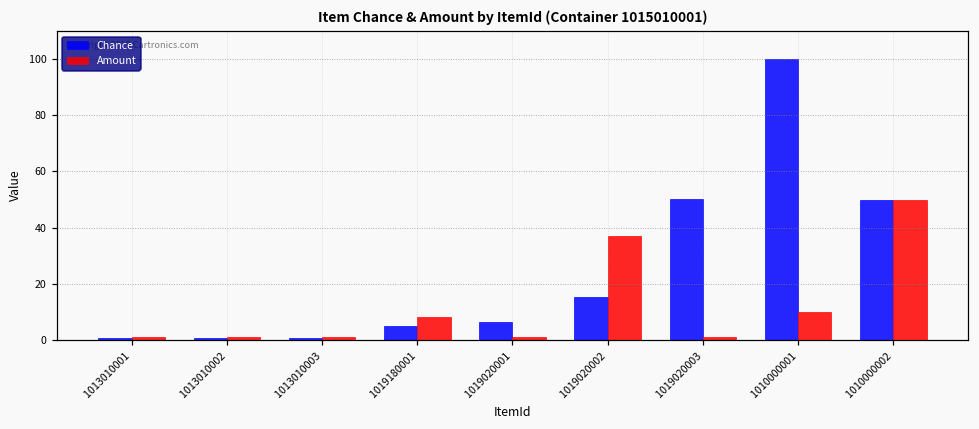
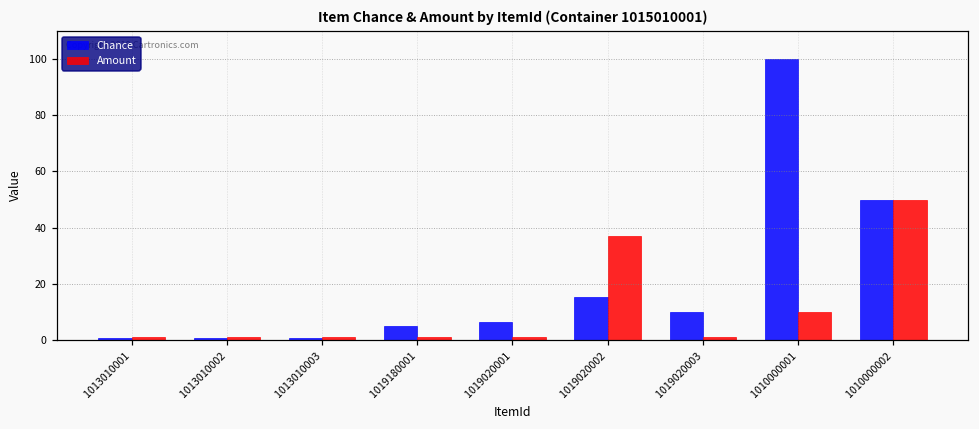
  {
    "Chance": {
      "1019180001": 5,
      "1019020001": 6,
      "1019020002": 15,
-     "1019020003": 50,
+     "1019020003": 10,
      "1010000001": 100,
      "1010000002": 50
    },
    "Amount": {
      "1013010001": 1,
      "1013010002": 1,
      "1013010003": 1,
-     "1019180001": 8,
+     "1019180001": 1,
      "1019020001": 1,
      "1019020002": 37,
      "1019020003": 1,
      "1010000001": 10,
      "1010000002": 50
    }
  }
